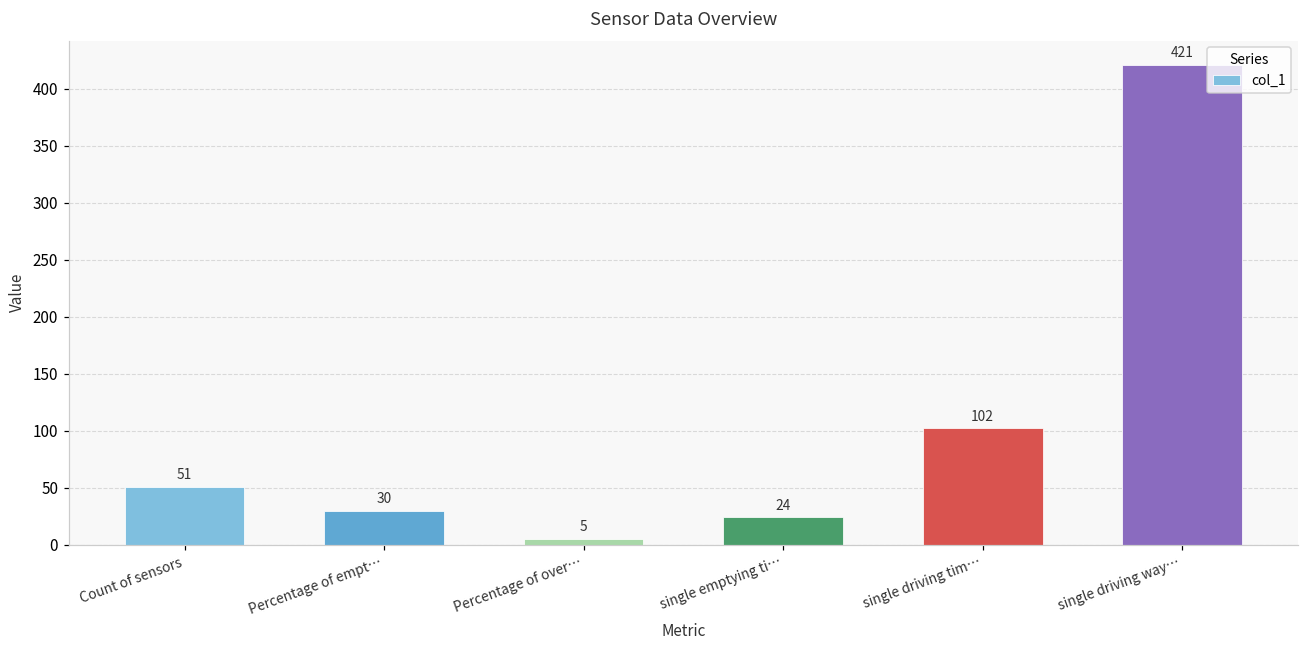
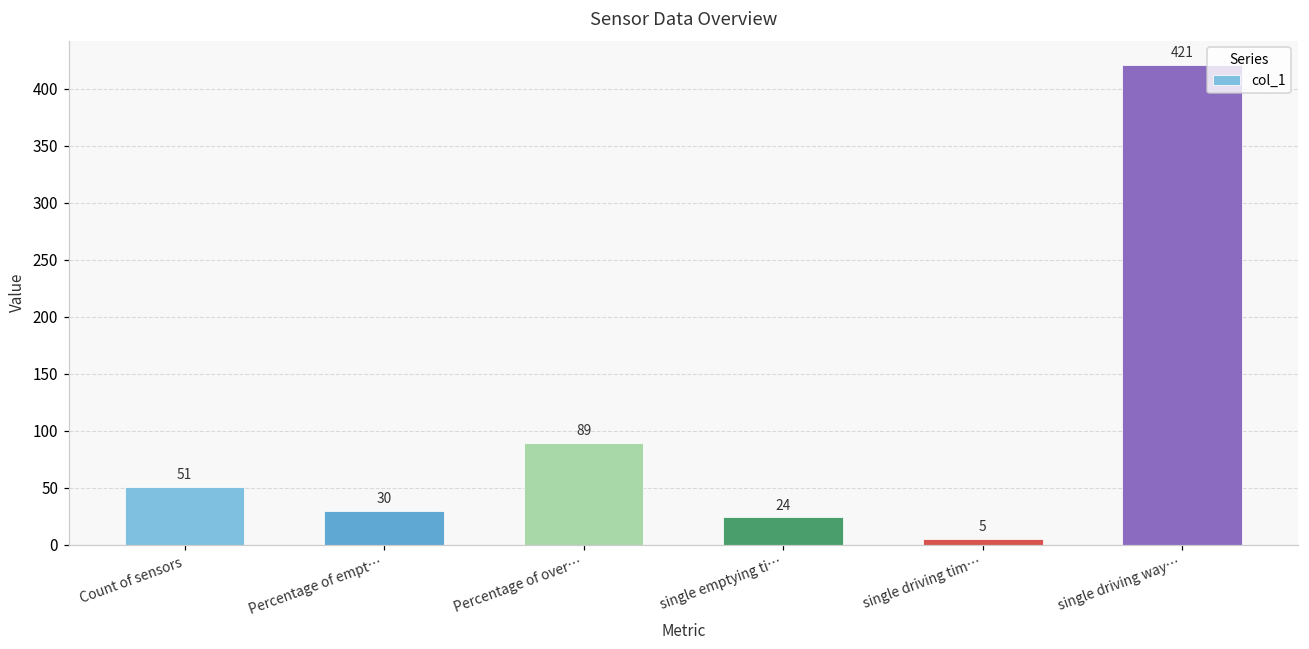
  {
    "Count of sensors": 51,
    "Percentage of empt…": 30,
-   "Percentage of over…": 5,
+   "Percentage of over…": 89,
    "single emptying ti…": 24,
-   "single driving tim…": 102,
+   "single driving tim…": 5,
    "single driving way…": 421
  }
